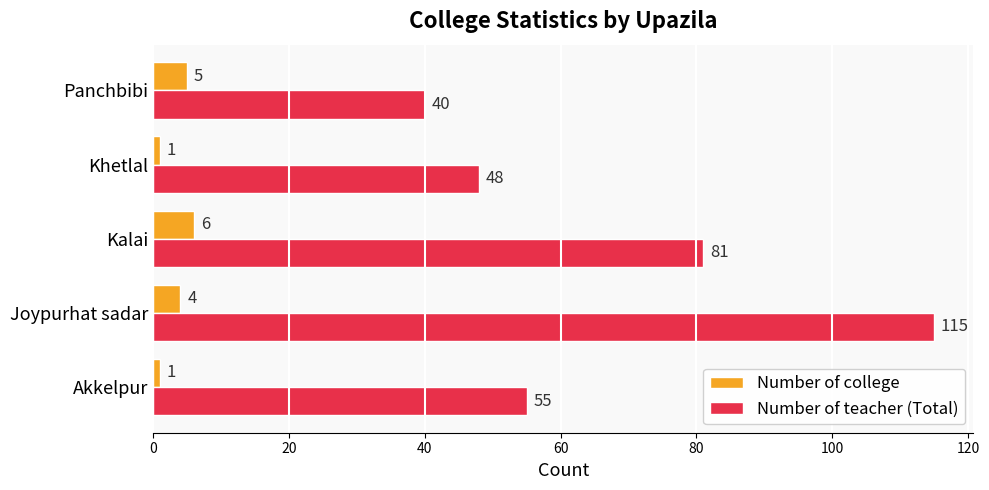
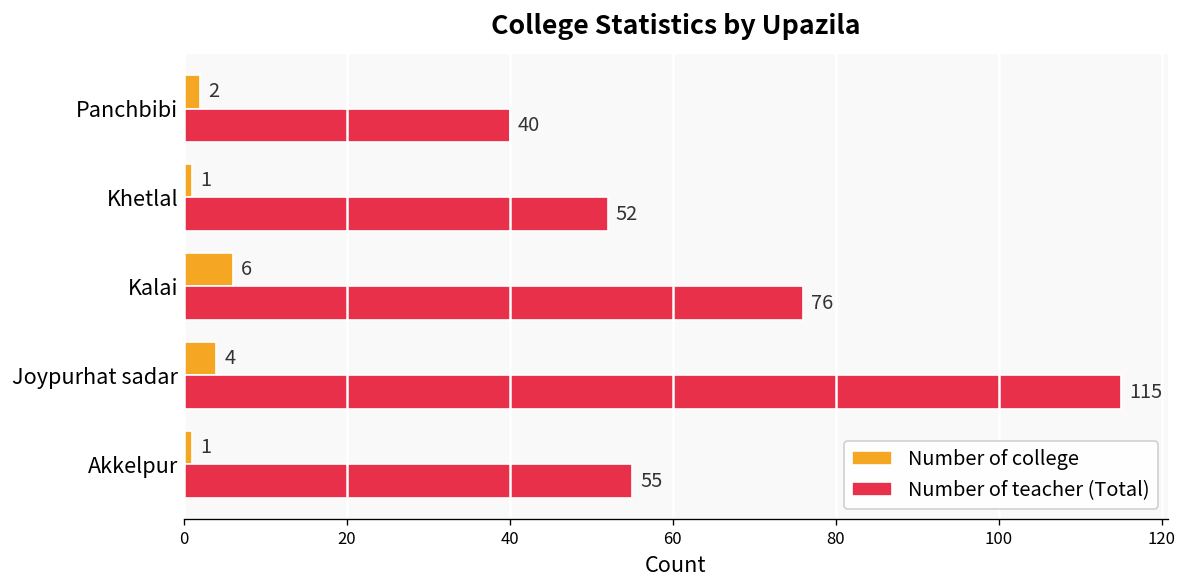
  {
    "Number of college": {
-     "Panchbibi": 5,
+     "Panchbibi": 2,
      "Khetlal": 1,
      "Kalai": 6,
      "Joypurhat sadar": 4,
      "Akkelpur": 1
    },
    "Number of teacher (Total)": {
      "Panchbibi": 40,
-     "Khetlal": 48,
-     "Kalai": 81,
+     "Khetlal": 52,
+     "Kalai": 76,
      "Joypurhat sadar": 115,
      "Akkelpur": 55
    }
  }
